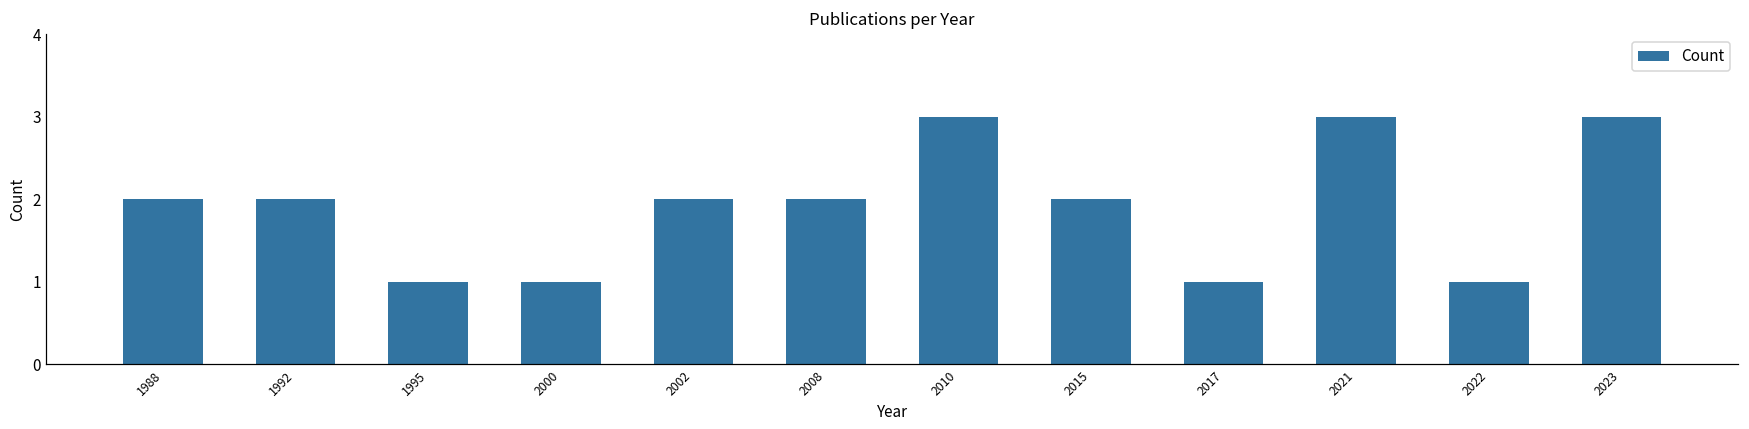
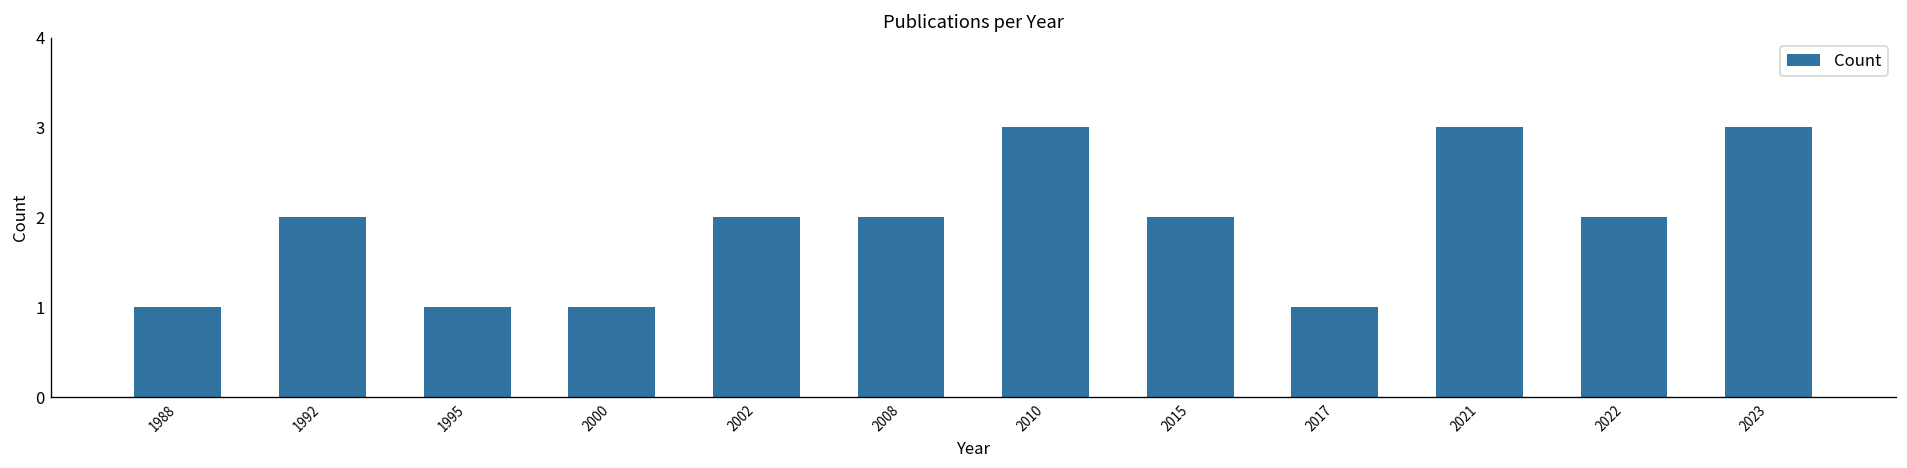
  {
-   "1988": 2,
+   "1988": 1,
    "1992": 2,
    "1995": 1,
    "2000": 1,
    "2002": 2,
    "2008": 2,
    "2010": 3,
    "2015": 2,
    "2017": 1,
    "2021": 3,
-   "2022": 1,
+   "2022": 2,
    "2023": 3
  }
